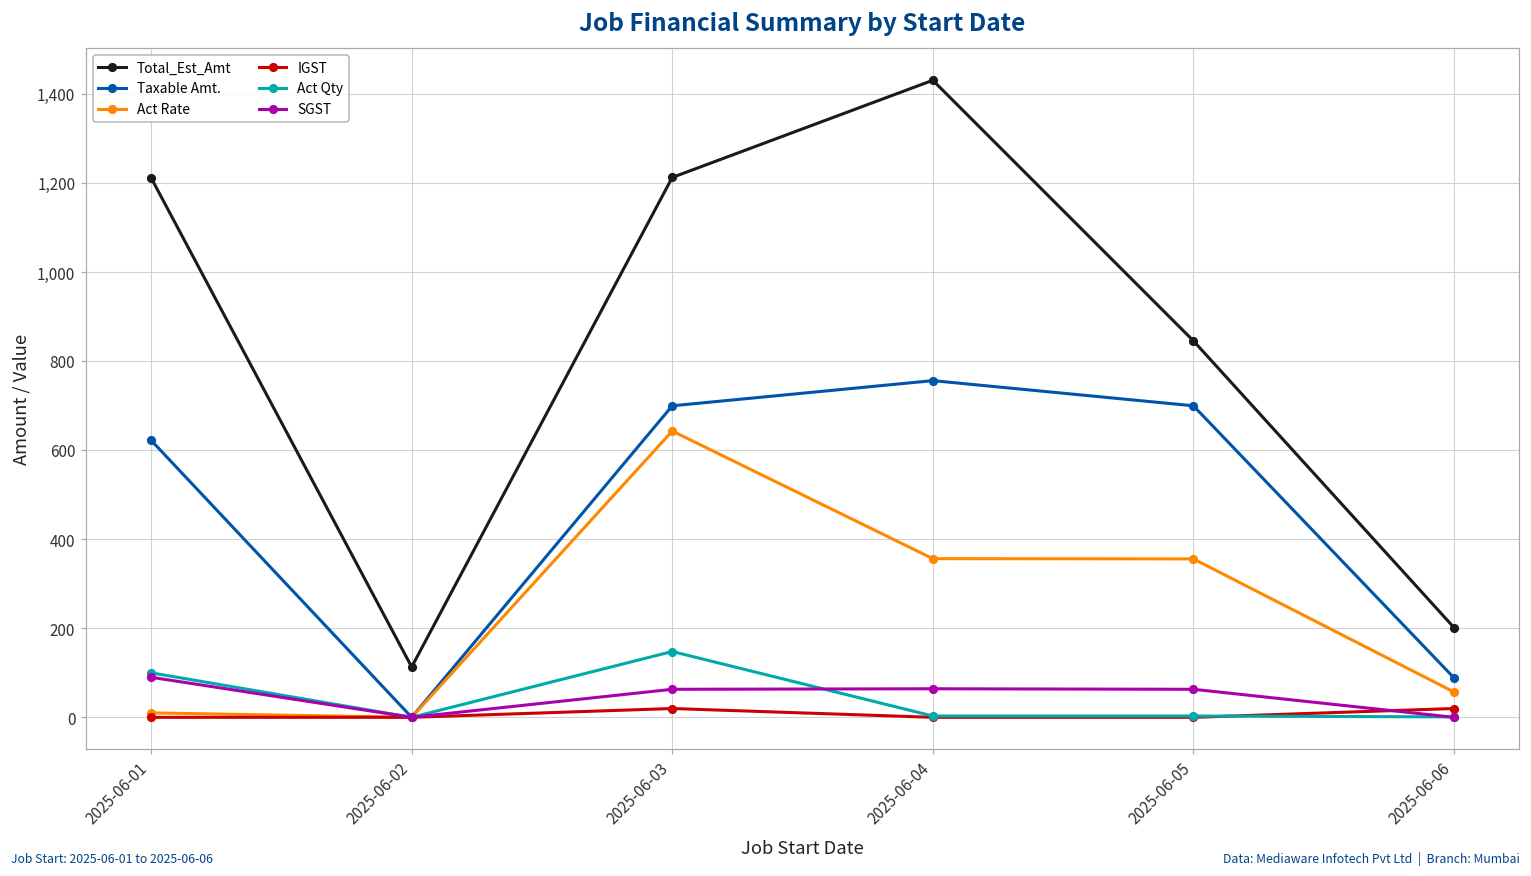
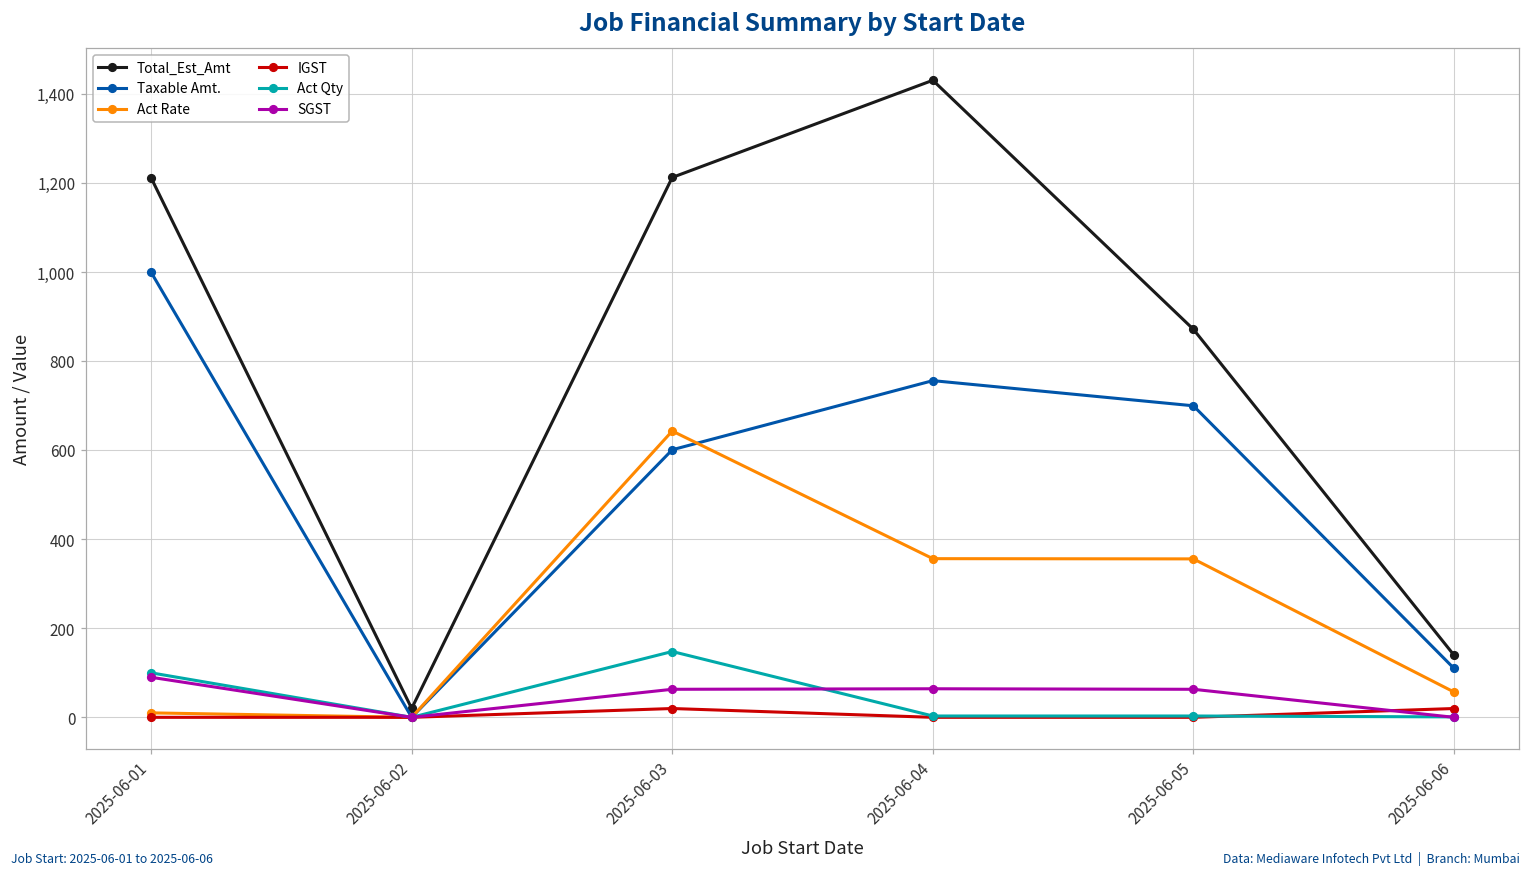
  {
    "Total_Est_Amt": {
      "2025-06-01": "1,210",
-     "2025-06-02": "110",
+     "2025-06-02": "20",
      "2025-06-03": "1,210",
      "2025-06-04": "1,430",
-     "2025-06-05": "850",
-     "2025-06-06": "200"
+     "2025-06-05": "870",
+     "2025-06-06": "140"
    },
    "Taxable Amt.": {
-     "2025-06-01": "620",
-     "2025-06-03": "700",
+     "2025-06-01": "1,000",
+     "2025-06-03": "600",
      "2025-06-04": "760",
      "2025-06-05": "700",
-     "2025-06-06": "90"
+     "2025-06-06": "110"
    },
    "Act Rate": {
      "2025-06-01": "10",
      "2025-06-03": "640",
      "2025-06-04": "360",
      "2025-06-05": "360",
      "2025-06-06": "60"
    },
    "IGST": {
      "2025-06-01": "0",
      "2025-06-03": "20",
      "2025-06-06": "20"
    },
    "Act Qty": {
      "2025-06-01": "100",
      "2025-06-03": "150"
    },
    "SGST": {
      "2025-06-01": "90",
      "2025-06-03": "60",
      "2025-06-04": "60",
      "2025-06-05": "60"
    }
  }
